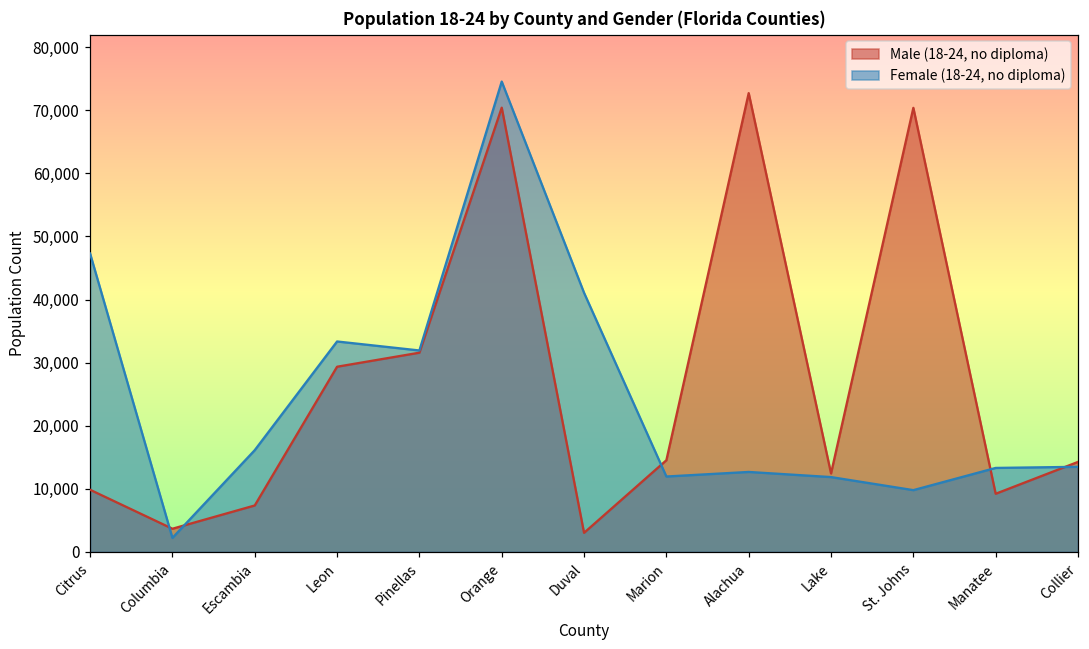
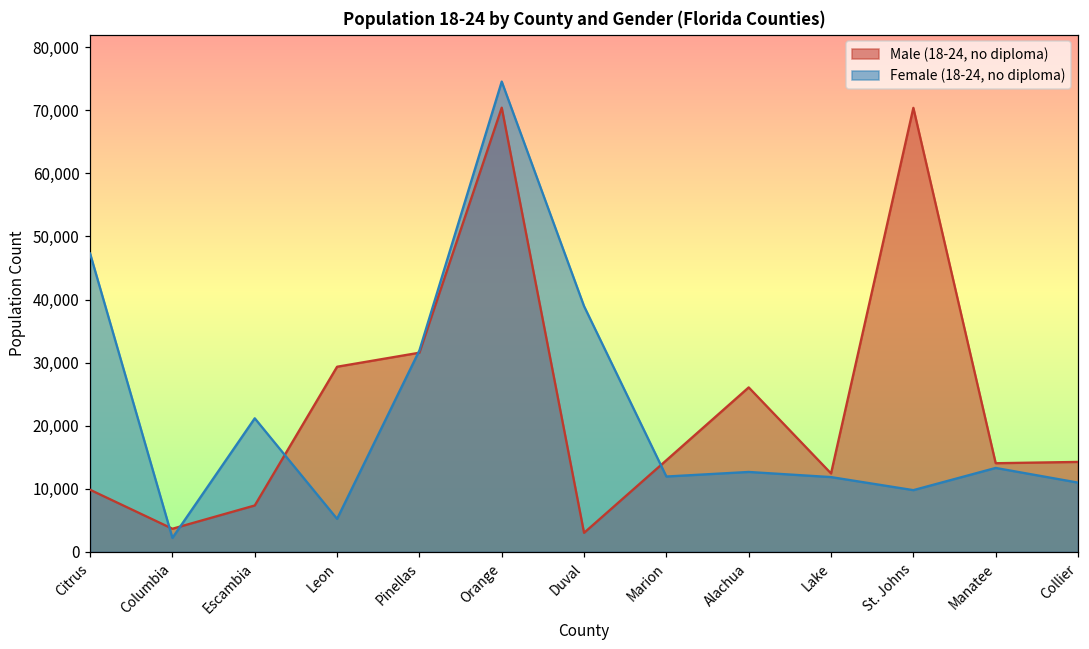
  {
    "Male (18-24, no diploma)": {
      "Citrus": "10,000",
      "Columbia": "4,000",
      "Escambia": "7,000",
      "Leon": "29,000",
      "Orange": "70,000",
      "Duval": "3,000",
      "Marion": "15,000",
-     "Alachua": "73,000",
+     "Alachua": "26,000",
      "Lake": "12,000",
      "St. Johns": "70,000",
-     "Manatee": "9,000",
+     "Manatee": "14,000",
      "Collier": "14,000"
    },
    "Female (18-24, no diploma)": {
      "Citrus": "47,000",
      "Columbia": "2,000",
-     "Escambia": "16,000",
-     "Leon": "33,000",
+     "Escambia": "21,000",
+     "Leon": "5,000",
      "Orange": "75,000",
-     "Duval": "41,000",
+     "Duval": "39,000",
      "Marion": "12,000",
      "Alachua": "13,000",
      "Lake": "12,000",
      "St. Johns": "10,000",
      "Manatee": "13,000",
-     "Collier": "13,000"
+     "Collier": "11,000"
    }
  }
